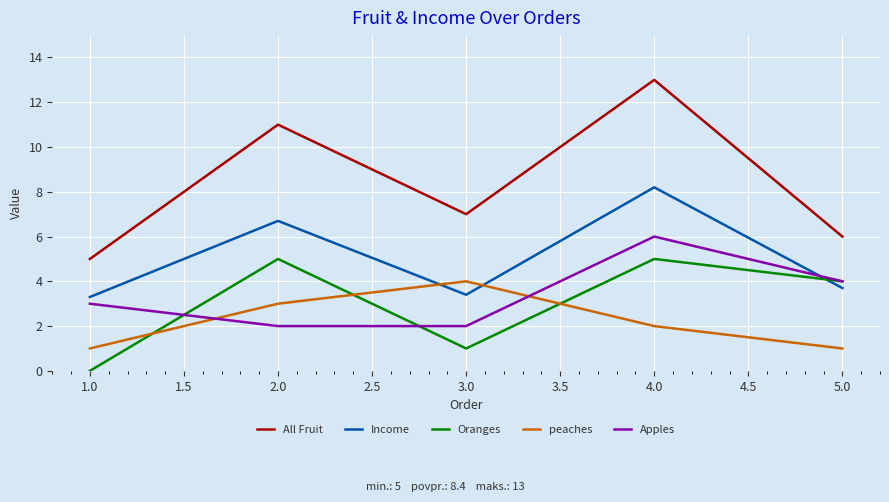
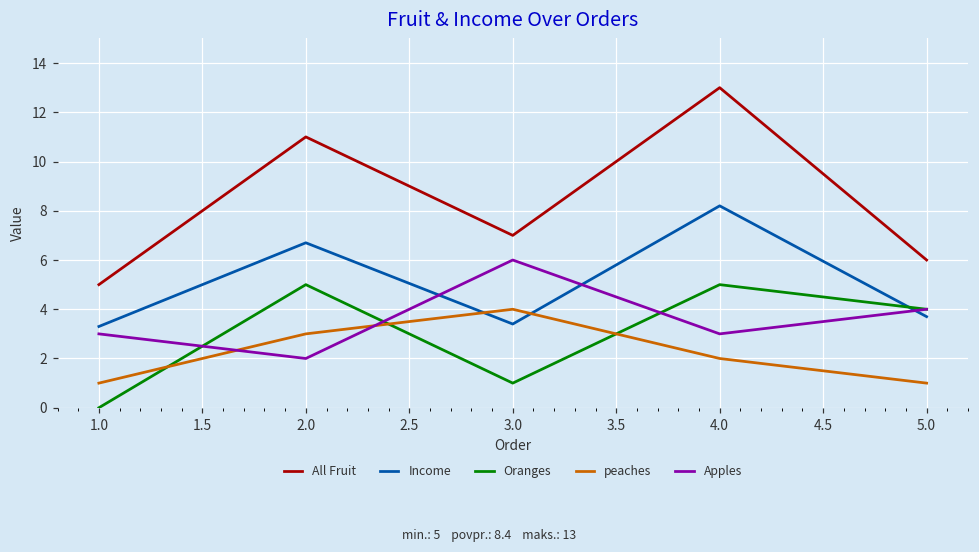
  {
    "All Fruit": {
      "1.0": 5,
      "2.0": 11,
      "3.0": 7,
      "4.0": 13,
      "5.0": 6
    },
    "Income": {
      "1.0": 3.3,
      "2.0": 6.7,
      "3.0": 3.4,
      "4.0": 8.2,
      "5.0": 3.7
    },
    "Oranges": {
      "1.0": 0,
      "2.0": 5,
      "3.0": 1,
      "4.0": 5
    },
    "peaches": {
      "1.0": 1,
      "2.0": 3,
      "3.0": 4,
      "4.0": 2,
      "5.0": 1
    },
    "Apples": {
      "1.0": 3,
      "2.0": 2,
-     "3.0": 2,
-     "4.0": 6
+     "3.0": 6,
+     "4.0": 3
    }
  }
